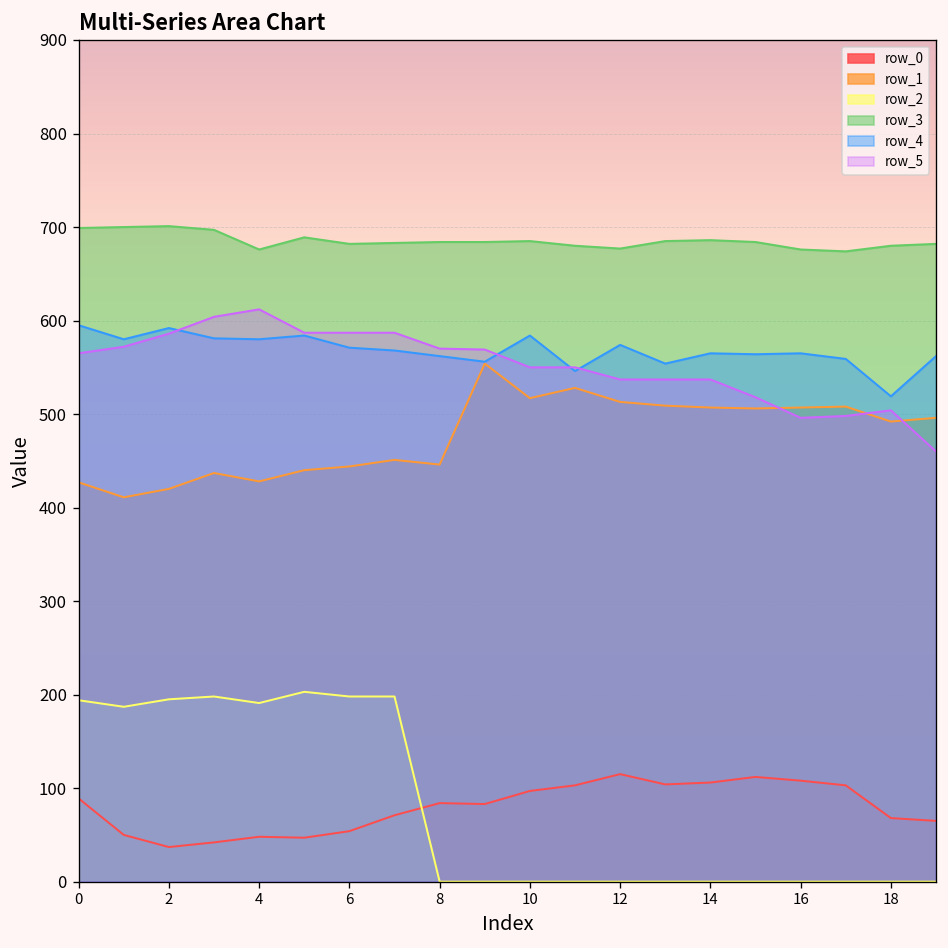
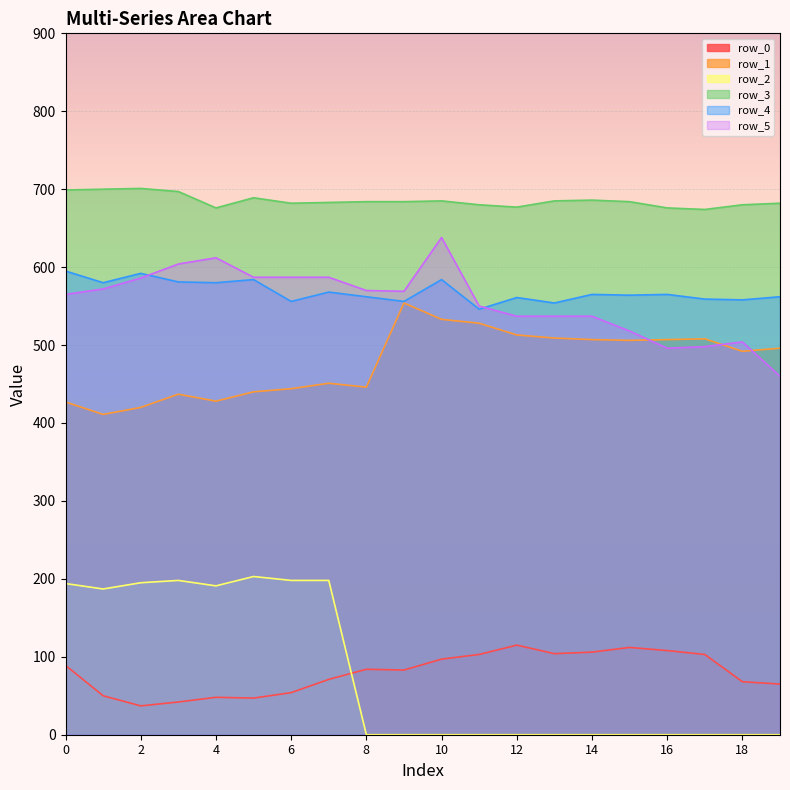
  {
    "row_0": {
      "0": 90,
      "2": 40,
      "4": 50,
      "6": 50,
      "8": 80,
      "10": 100,
      "12": 120,
      "14": 110,
      "16": 110,
      "18": 70
    },
    "row_1": {
      "0": 430,
      "2": 420,
      "4": 430,
      "6": 440,
      "8": 450,
-     "10": 520,
+     "10": 530,
      "12": 510,
      "14": 510,
      "16": 510,
      "18": 490
    },
    "row_2": {
      "0": 190,
      "2": 200,
      "4": 190,
      "6": 200,
      "8": 0,
      "10": 0,
      "12": 0,
      "14": 0,
      "16": 0,
      "18": 0
    },
    "row_3": {
      "0": 700,
      "2": 700,
      "4": 680,
      "6": 680,
      "8": 680,
      "10": 690,
      "12": 680,
      "14": 690,
      "16": 680,
      "18": 680
    },
    "row_4": {
      "0": 600,
      "2": 590,
      "4": 580,
-     "6": 570,
+     "6": 560,
      "8": 560,
      "10": 580,
-     "12": 570,
+     "12": 560,
      "14": 570,
      "16": 570,
-     "18": 520
+     "18": 560
    },
    "row_5": {
      "0": 570,
      "2": 590,
      "4": 610,
      "6": 590,
      "8": 570,
-     "10": 550,
+     "10": 640,
      "12": 540,
      "14": 540,
      "16": 500,
      "18": 500
    }
  }
